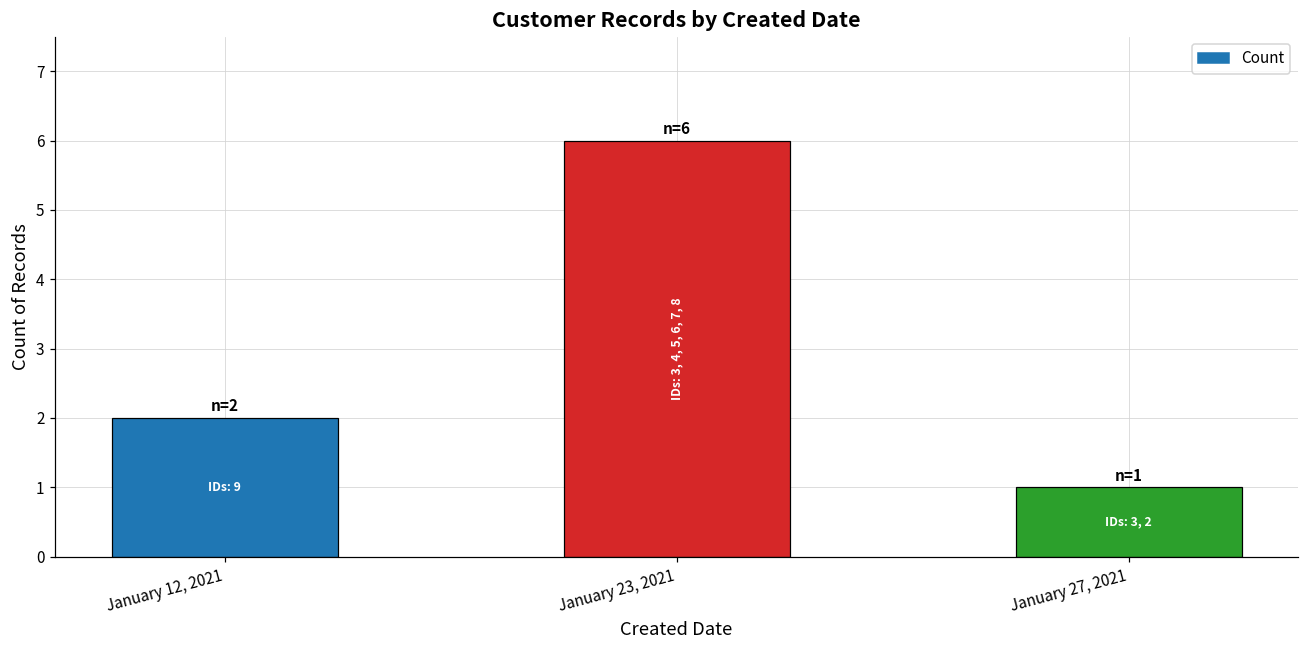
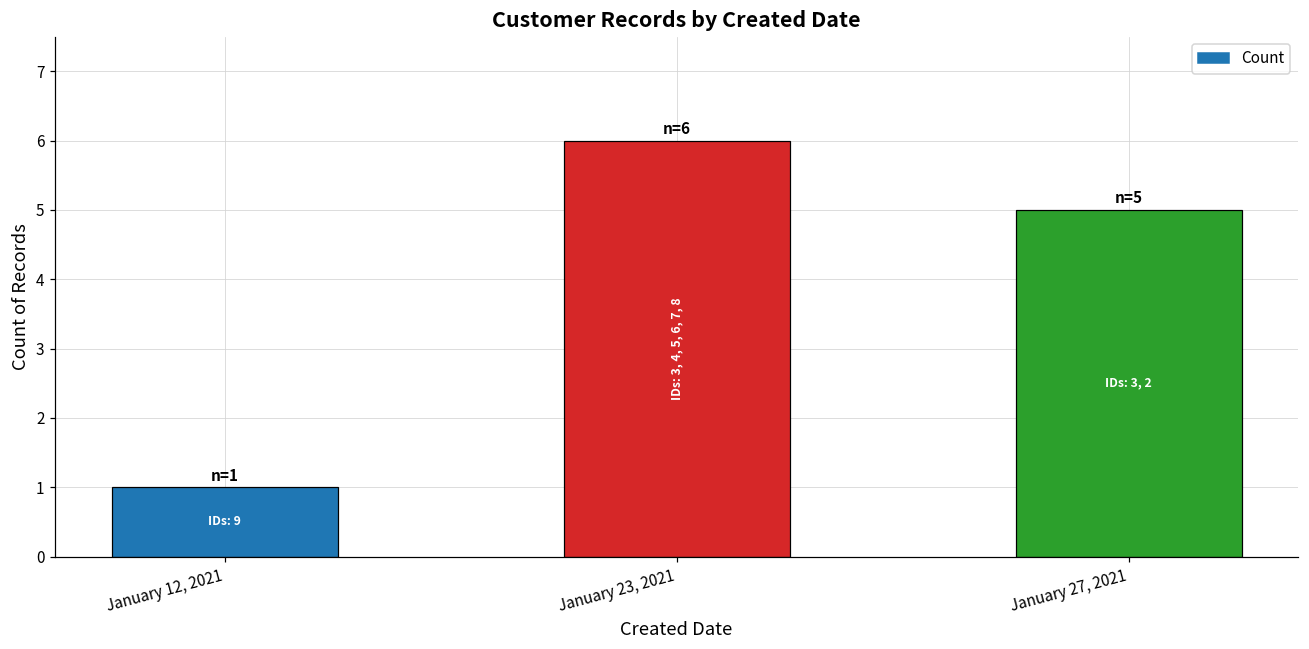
  {
-   "January 12, 2021": 2,
+   "January 12, 2021": 1,
    "January 23, 2021": 6,
-   "January 27, 2021": 1
+   "January 27, 2021": 5
  }
